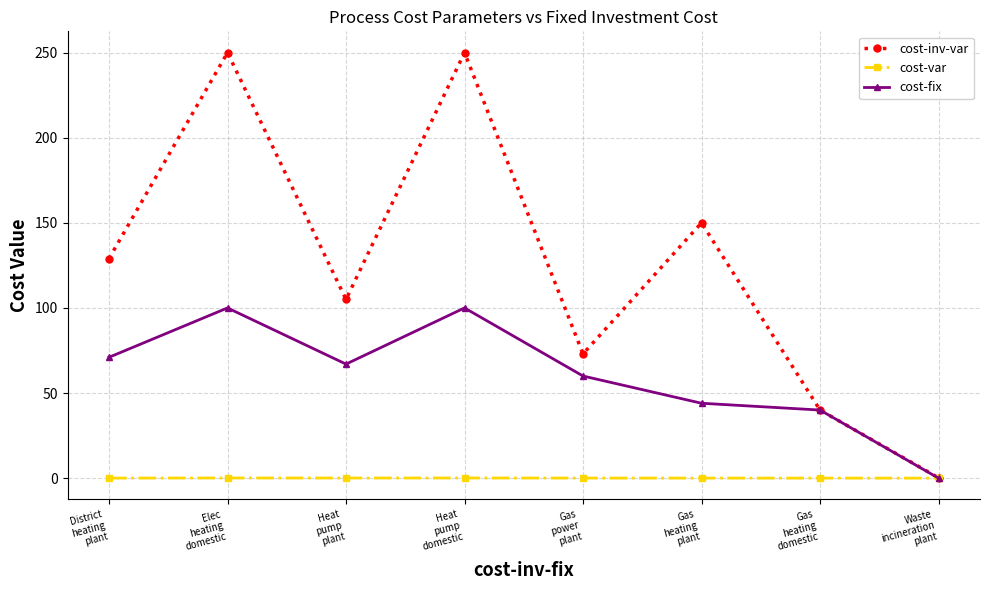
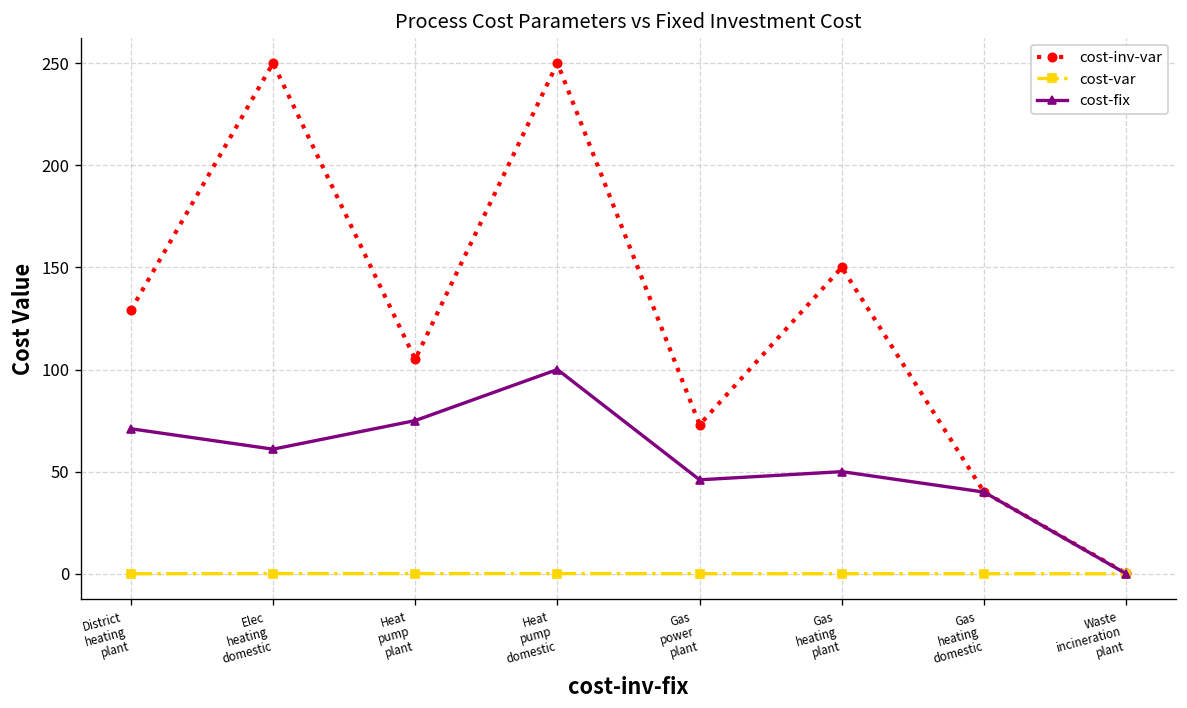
  {
    "cost-inv-var": {
      "District heating plant": 129,
      "Elec heating domestic": 250,
      "Heat pump plant": 105,
      "Heat pump domestic": 250,
      "Gas power plant": 73,
      "Gas heating plant": 150
    },
    "cost-var": {
      "District heating plant": 0,
      "Elec heating domestic": 0,
      "Heat pump plant": 0,
      "Heat pump domestic": 0,
      "Gas power plant": 0,
      "Gas heating plant": 0,
      "Gas heating domestic": 0
    },
    "cost-fix": {
      "District heating plant": 71,
-     "Elec heating domestic": 100,
-     "Heat pump plant": 67,
+     "Elec heating domestic": 61,
+     "Heat pump plant": 75,
      "Heat pump domestic": 100,
-     "Gas power plant": 60,
-     "Gas heating plant": 44
+     "Gas power plant": 46,
+     "Gas heating plant": 50
    }
  }
